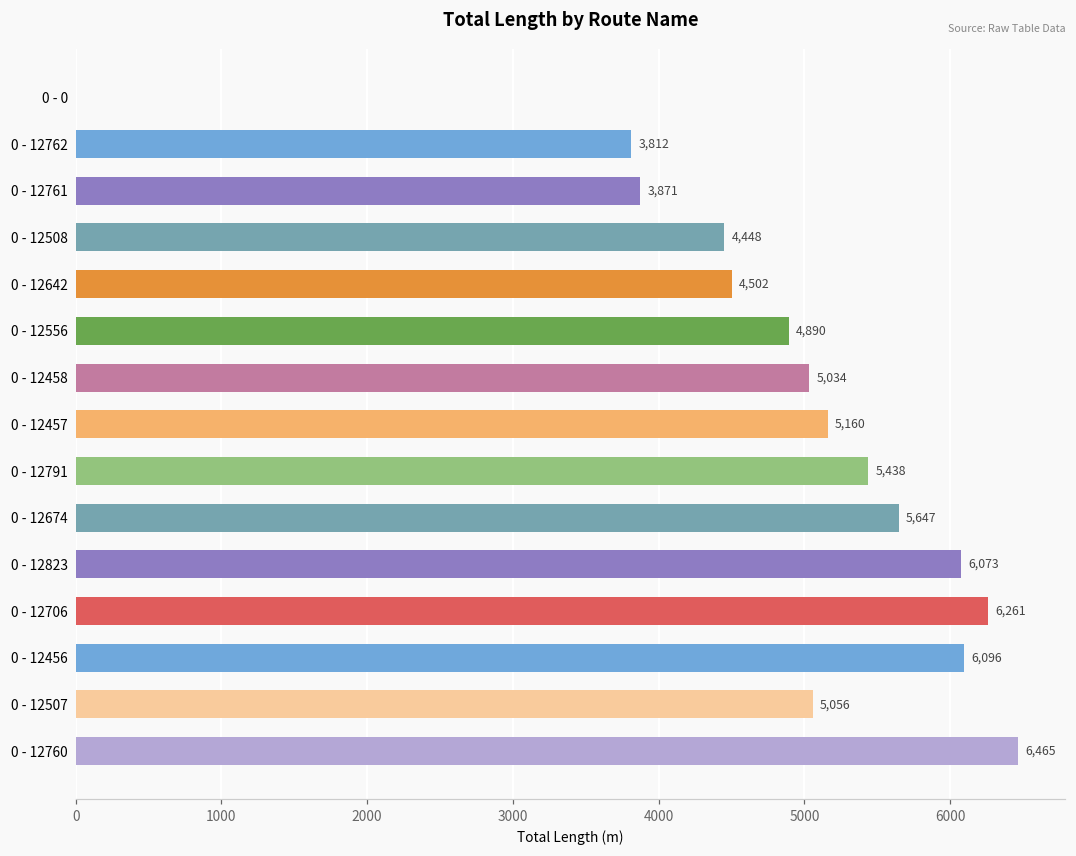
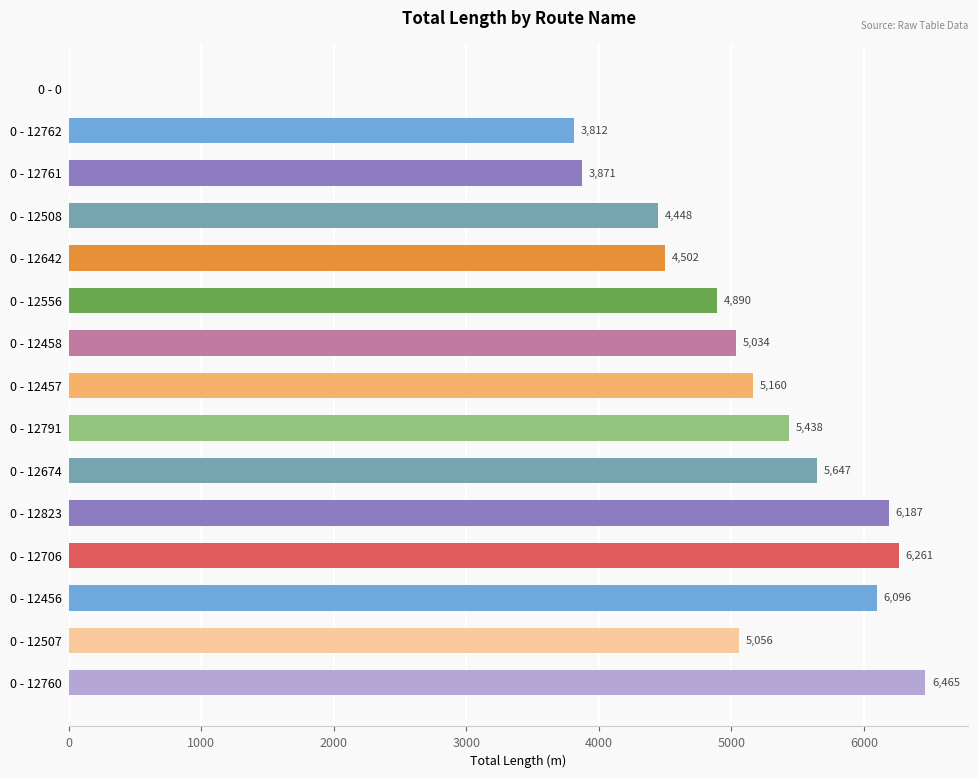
  {
    "0 - 12762": "3,812",
    "0 - 12761": "3,871",
    "0 - 12508": "4,448",
    "0 - 12642": "4,502",
    "0 - 12556": "4,890",
    "0 - 12458": "5,034",
    "0 - 12457": "5,160",
    "0 - 12791": "5,438",
    "0 - 12674": "5,647",
-   "0 - 12823": "6,073",
+   "0 - 12823": "6,187",
    "0 - 12706": "6,261",
    "0 - 12456": "6,096",
    "0 - 12507": "5,056",
    "0 - 12760": "6,465"
  }
